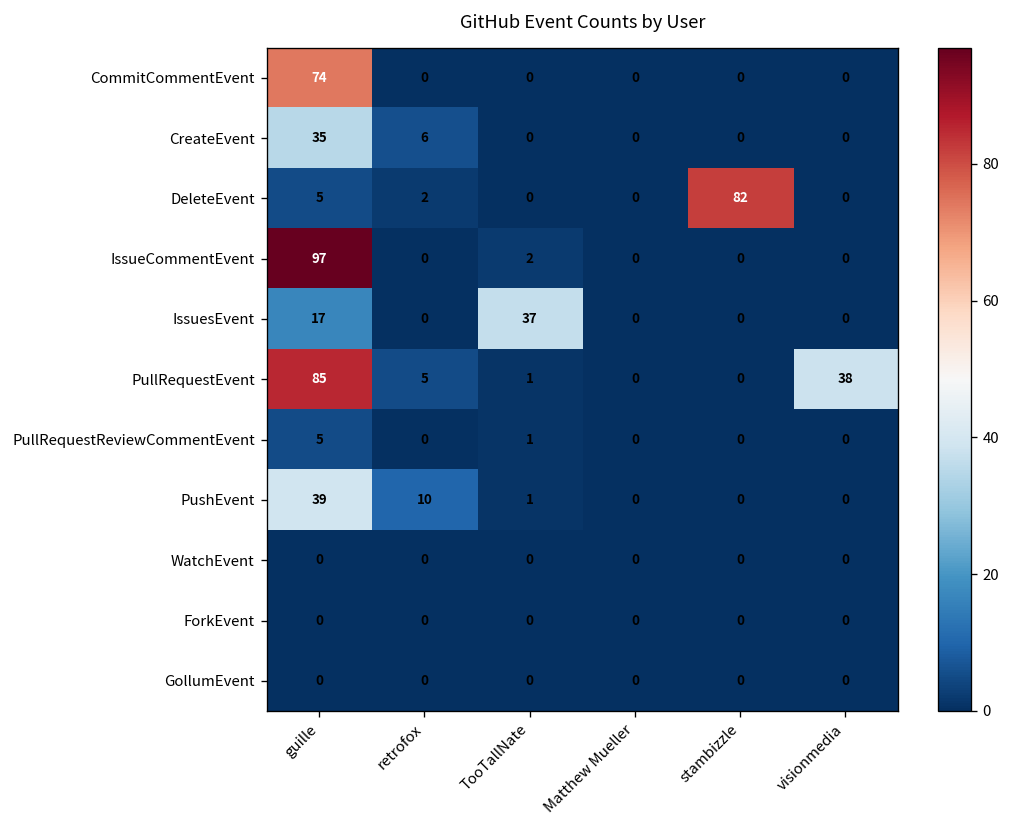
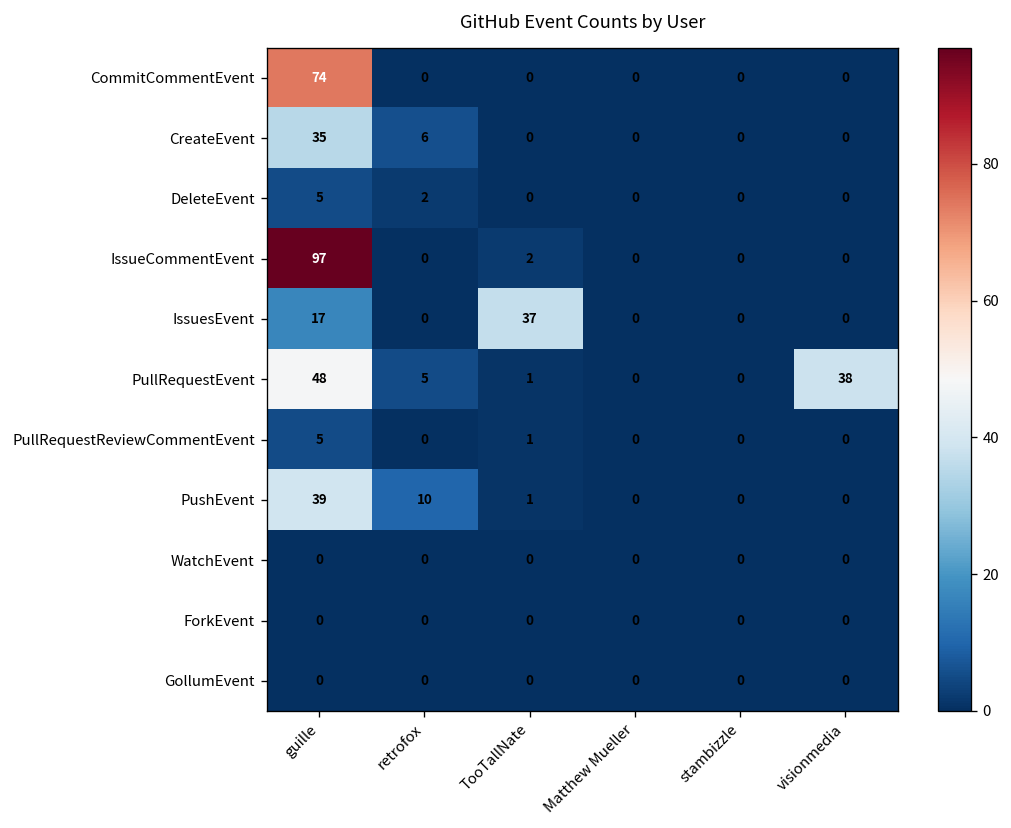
  {
    "CommitCommentEvent": {
      "guille": 74,
      "retrofox": 0,
      "TooTallNate": 0,
      "Matthew Mueller": 0,
      "stambizzle": 0,
      "visionmedia": 0
    },
    "CreateEvent": {
      "guille": 35,
      "retrofox": 6,
      "TooTallNate": 0,
      "Matthew Mueller": 0,
      "stambizzle": 0,
      "visionmedia": 0
    },
    "DeleteEvent": {
      "guille": 5,
      "retrofox": 2,
      "TooTallNate": 0,
      "Matthew Mueller": 0,
-     "stambizzle": 82,
+     "stambizzle": 0,
      "visionmedia": 0
    },
    "IssueCommentEvent": {
      "guille": 97,
      "retrofox": 0,
      "TooTallNate": 2,
      "Matthew Mueller": 0,
      "stambizzle": 0,
      "visionmedia": 0
    },
    "IssuesEvent": {
      "guille": 17,
      "retrofox": 0,
      "TooTallNate": 37,
      "Matthew Mueller": 0,
      "stambizzle": 0,
      "visionmedia": 0
    },
    "PullRequestEvent": {
-     "guille": 85,
+     "guille": 48,
      "retrofox": 5,
      "TooTallNate": 1,
      "Matthew Mueller": 0,
      "stambizzle": 0,
      "visionmedia": 38
    },
    "PullRequestReviewCommentEvent": {
      "guille": 5,
      "retrofox": 0,
      "TooTallNate": 1,
      "Matthew Mueller": 0,
      "stambizzle": 0,
      "visionmedia": 0
    },
    "PushEvent": {
      "guille": 39,
      "retrofox": 10,
      "TooTallNate": 1,
      "Matthew Mueller": 0,
      "stambizzle": 0,
      "visionmedia": 0
    },
    "WatchEvent": {
      "guille": 0,
      "retrofox": 0,
      "TooTallNate": 0,
      "Matthew Mueller": 0,
      "stambizzle": 0,
      "visionmedia": 0
    },
    "ForkEvent": {
      "guille": 0,
      "retrofox": 0,
      "TooTallNate": 0,
      "Matthew Mueller": 0,
      "stambizzle": 0,
      "visionmedia": 0
    },
    "GollumEvent": {
      "guille": 0,
      "retrofox": 0,
      "TooTallNate": 0,
      "Matthew Mueller": 0,
      "stambizzle": 0,
      "visionmedia": 0
    }
  }
